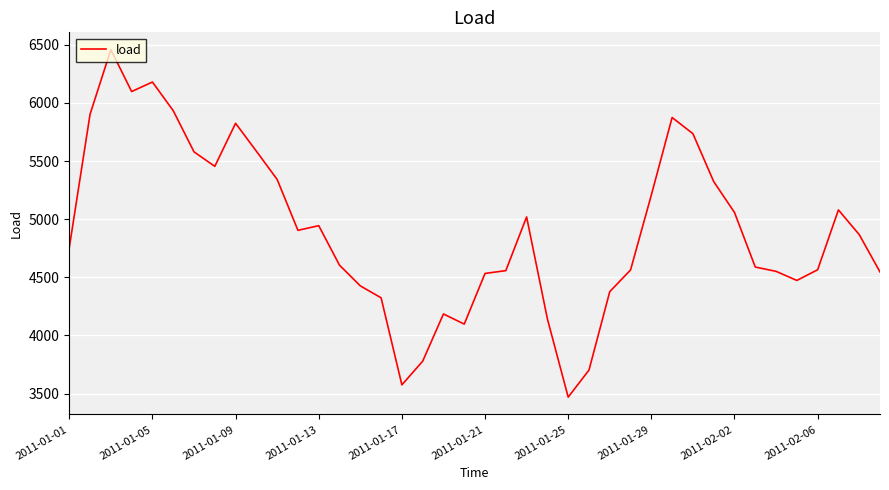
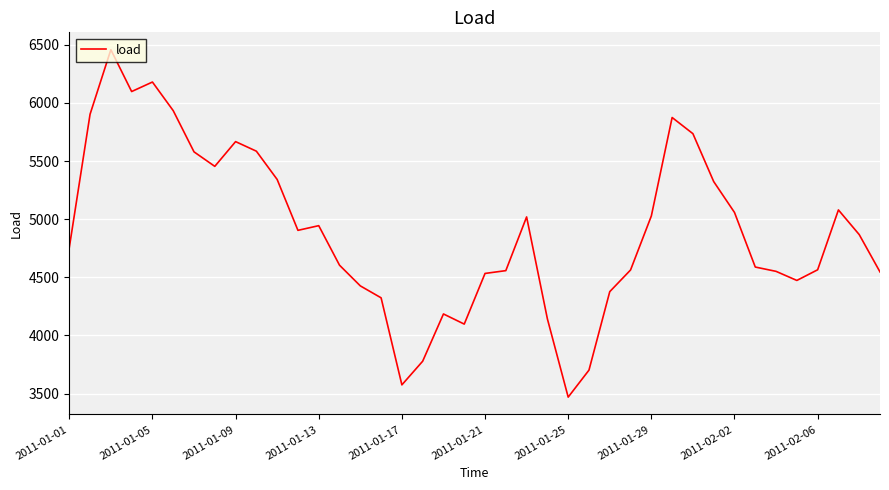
  {
    "2011-01-01": 4760,
    "2011-01-05": 6180,
-   "2011-01-09": 5830,
+   "2011-01-09": 5670,
    "2011-01-13": 4940,
    "2011-01-17": 3580,
    "2011-01-21": 4530,
    "2011-01-25": 3470,
-   "2011-01-29": 5210,
+   "2011-01-29": 5030,
    "2011-02-02": 5060,
    "2011-02-06": 4570
  }
